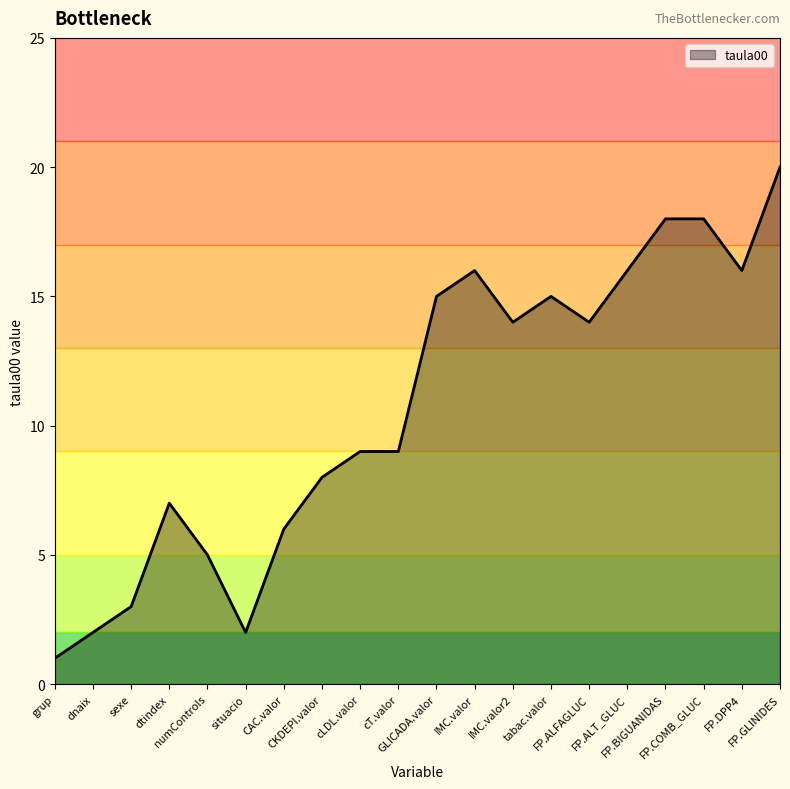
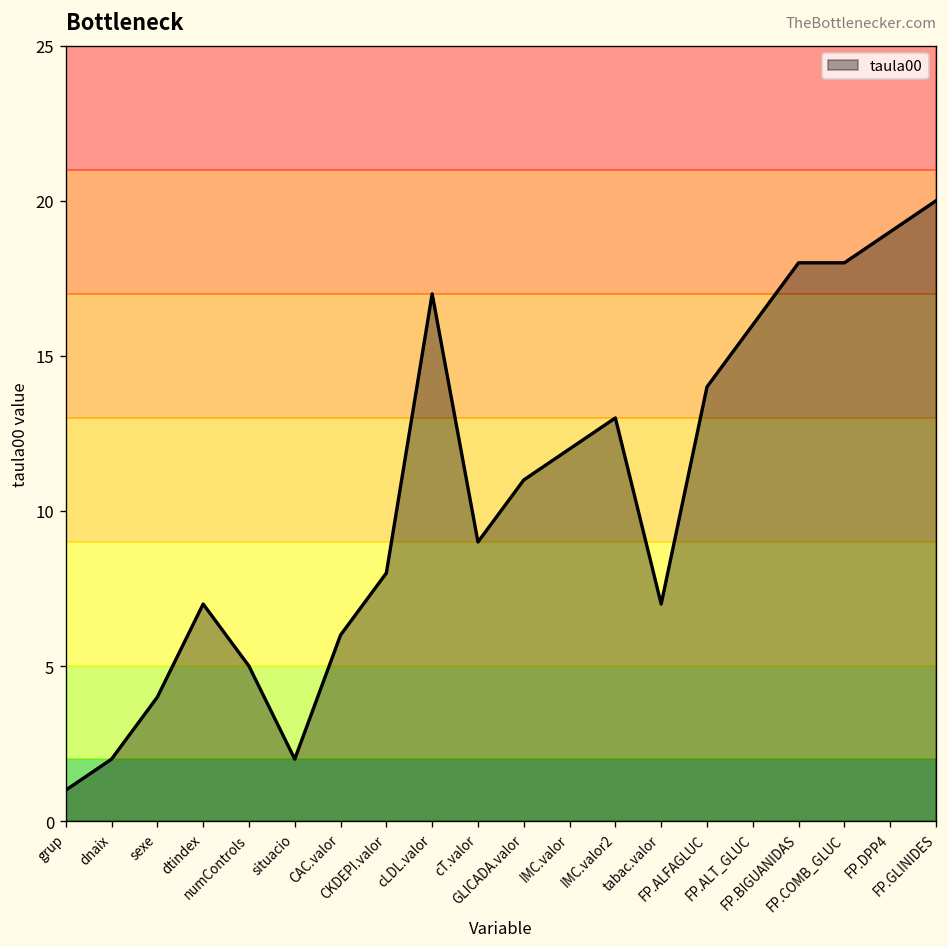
  {
    "grup": 1,
    "dnaix": 2,
-   "sexe": 3,
+   "sexe": 4,
    "dtindex": 7,
    "numControls": 5,
    "situacio": 2,
    "CAC.valor": 6,
    "CKDEPI.valor": 8,
-   "cLDL.valor": 9,
+   "cLDL.valor": 17,
    "cT.valor": 9,
-   "GLICADA.valor": 15,
-   "IMC.valor": 16,
-   "IMC.valor2": 14,
-   "tabac.valor": 15,
+   "GLICADA.valor": 11,
+   "IMC.valor": 12,
+   "IMC.valor2": 13,
+   "tabac.valor": 7,
    "FP.ALFAGLUC": 14,
    "FP.ALT_GLUC": 16,
    "FP.BIGUANIDAS": 18,
    "FP.COMB_GLUC": 18,
-   "FP.DPP4": 16,
+   "FP.DPP4": 19,
    "FP.GLINIDES": 20
  }
